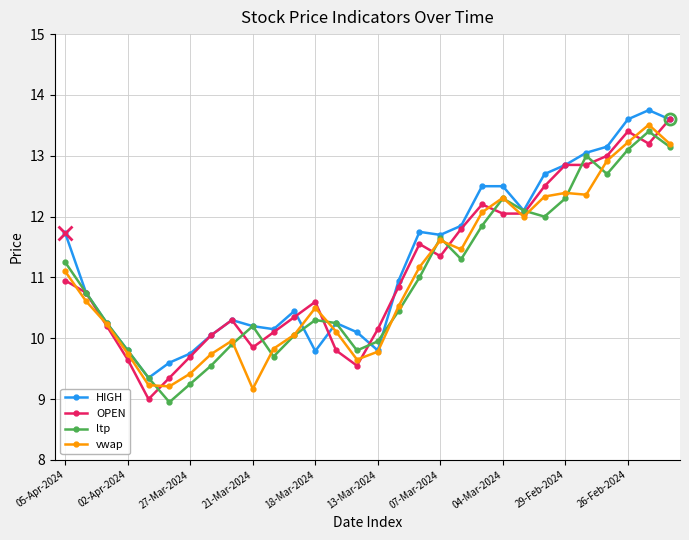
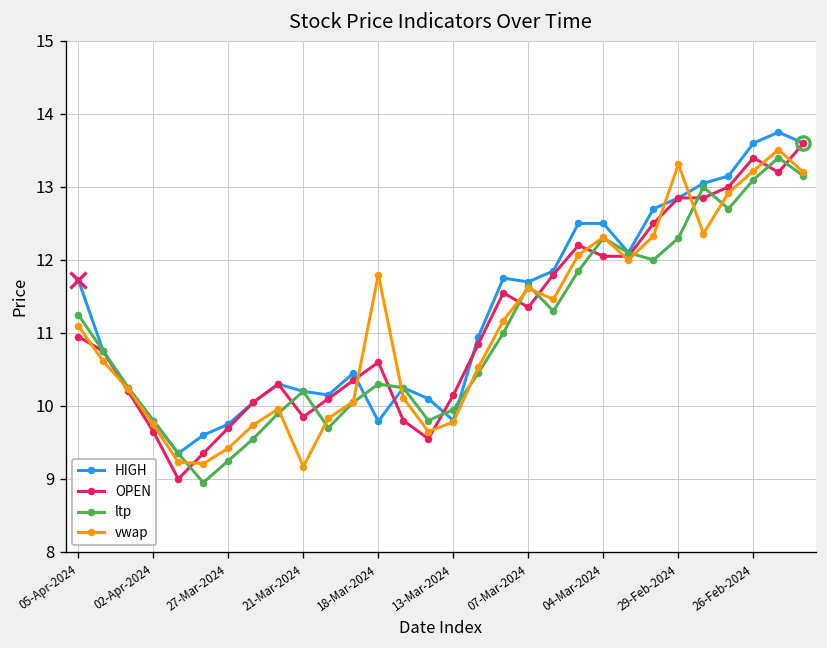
  {
    "HIGH": {
      "27-Mar-2024": 9.8,
      "18-Mar-2024": 9.8,
      "07-Mar-2024": 11.7,
      "04-Mar-2024": 12.5,
      "26-Feb-2024": 13.6
    },
    "vwap": {
      "05-Apr-2024": 11.1,
      "02-Apr-2024": 9.8,
      "27-Mar-2024": 9.4,
      "21-Mar-2024": 9.2,
-     "18-Mar-2024": 10.5,
-     "29-Feb-2024": 12.4,
+     "18-Mar-2024": 11.8,
+     "29-Feb-2024": 13.3,
      "26-Feb-2024": 13.2
    }
  }
